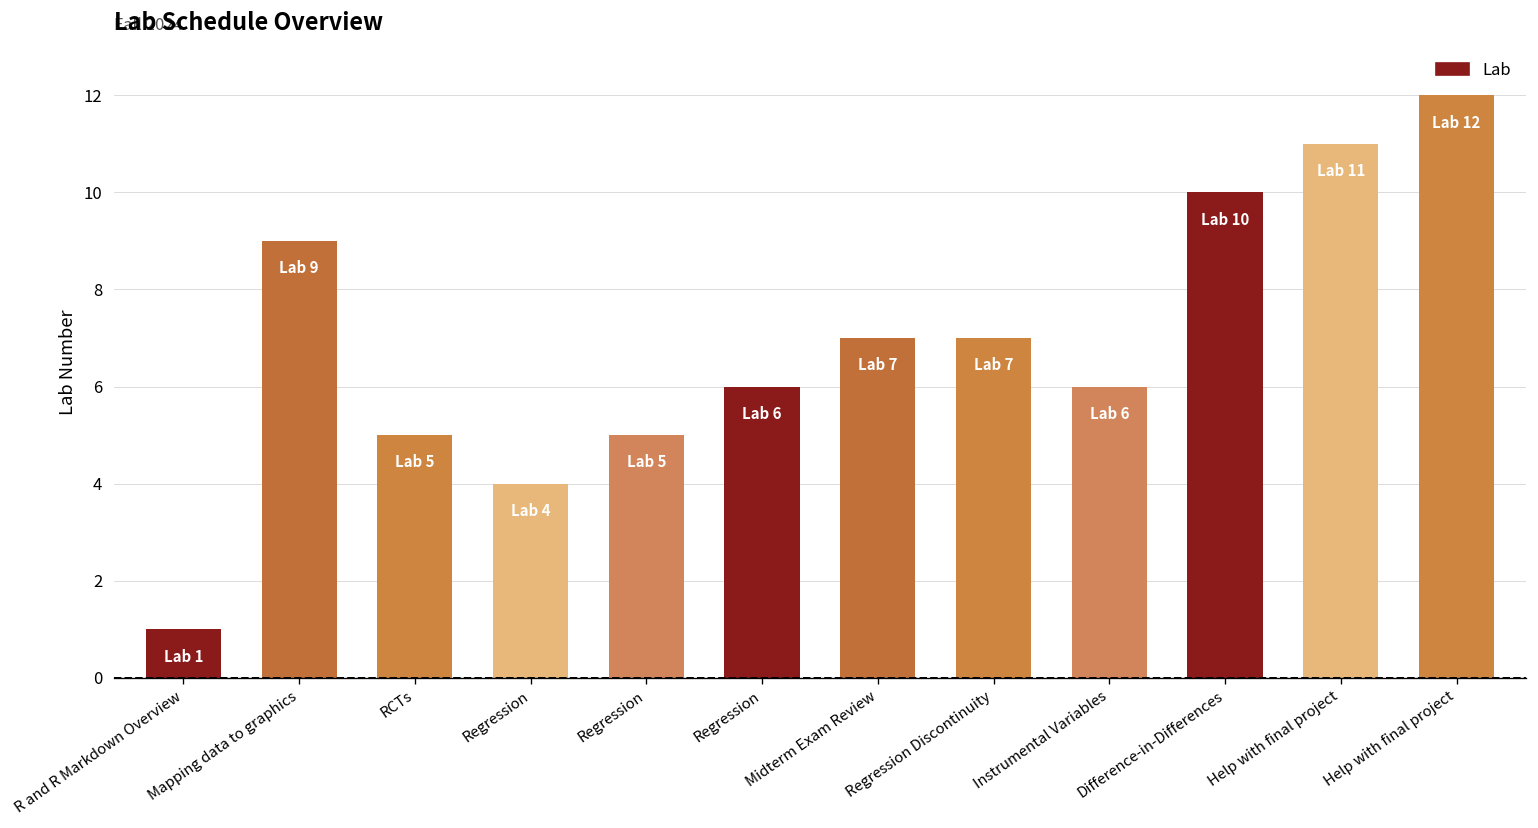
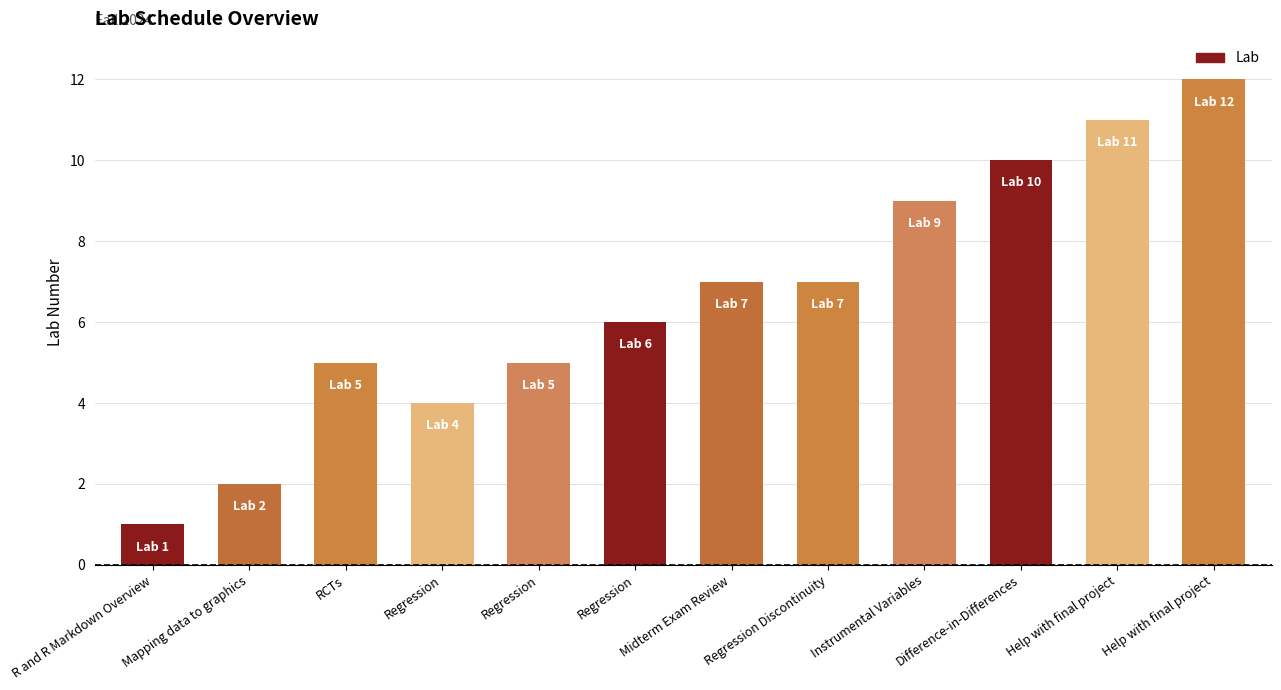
  {
    "R and R Markdown Overview": 1,
-   "Mapping data to graphics": 9,
+   "Mapping data to graphics": 2,
    "RCTs": 5,
    "Midterm Exam Review": 7,
    "Regression Discontinuity": 7,
-   "Instrumental Variables": 6,
+   "Instrumental Variables": 9,
    "Difference-in-Differences": 10
  }
